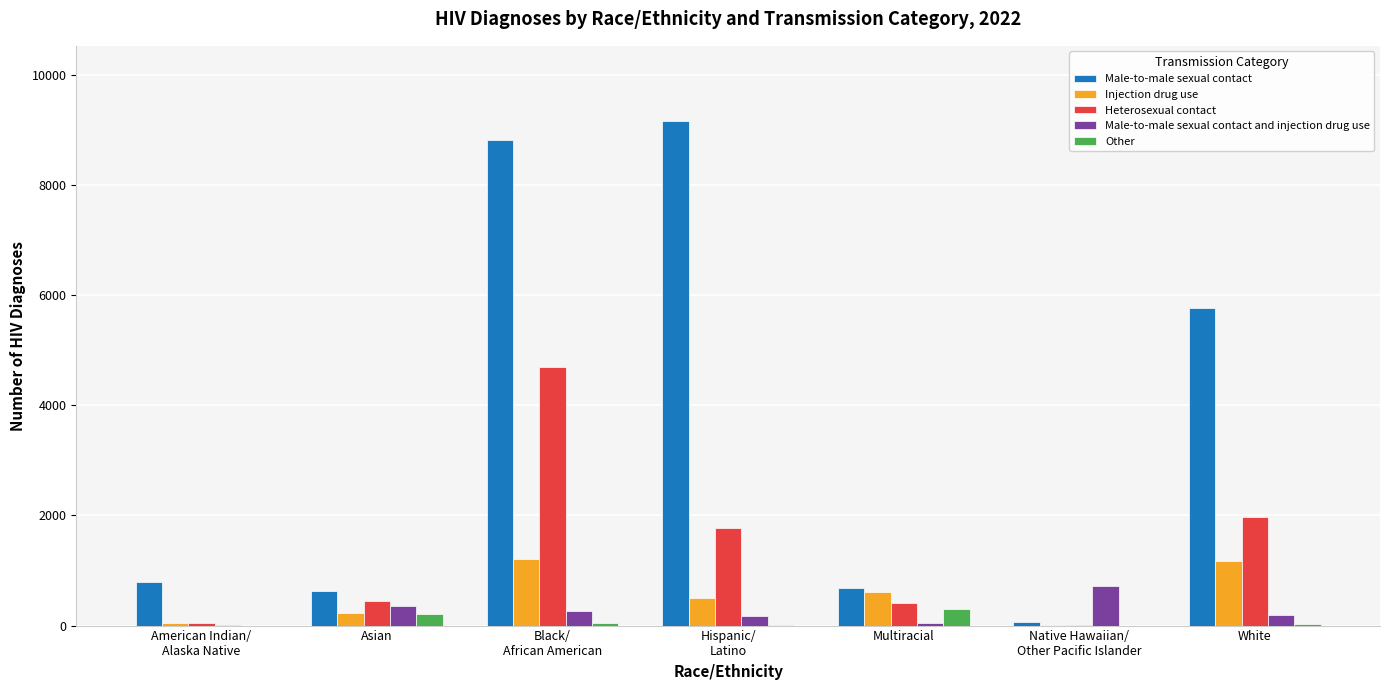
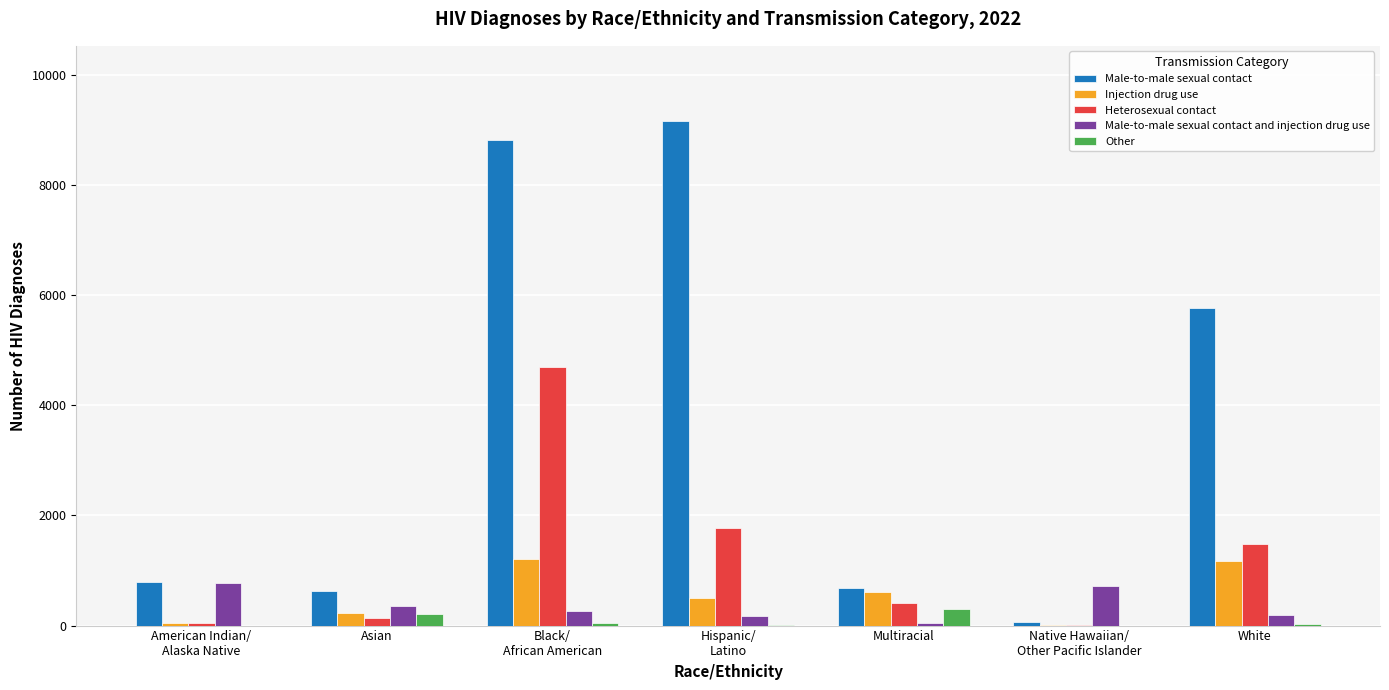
  {
    "Male-to-male sexual contact": {
      "American Indian/ Alaska Native": 800,
      "Asian": 600,
      "Black/ African American": 8800,
      "Hispanic/ Latino": 9200,
      "Multiracial": 700,
      "Native Hawaiian/ Other Pacific Islander": 100,
      "White": 5800
    },
    "Injection drug use": {
      "Asian": 200,
      "Black/ African American": 1200,
      "Hispanic/ Latino": 500,
      "Multiracial": 600,
      "White": 1200
    },
    "Heterosexual contact": {
-     "Asian": 500,
+     "Asian": 100,
      "Black/ African American": 4700,
      "Hispanic/ Latino": 1800,
      "Multiracial": 400,
-     "White": 2000
+     "White": 1500
    },
    "Male-to-male sexual contact and injection drug use": {
-     "American Indian/ Alaska Native": 0,
+     "American Indian/ Alaska Native": 800,
      "Asian": 400,
      "Black/ African American": 300,
      "Hispanic/ Latino": 200,
      "Multiracial": 100,
      "Native Hawaiian/ Other Pacific Islander": 700,
      "White": 200
    },
    "Other": {
      "American Indian/ Alaska Native": 0,
      "Asian": 200,
      "Black/ African American": 100,
      "Multiracial": 300,
      "Native Hawaiian/ Other Pacific Islander": 0
    }
  }
